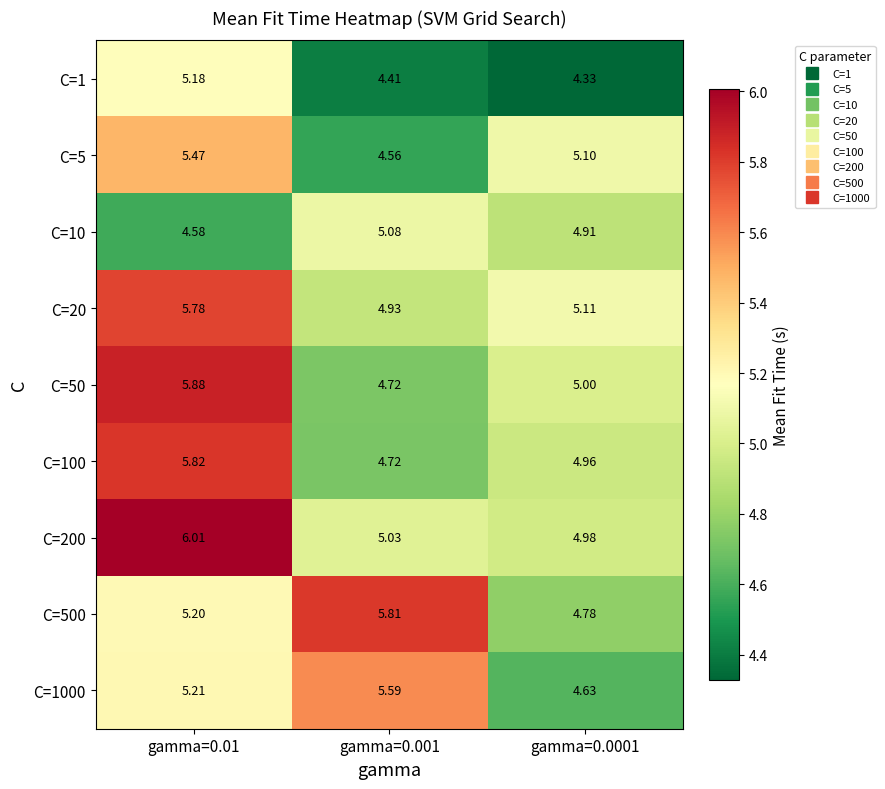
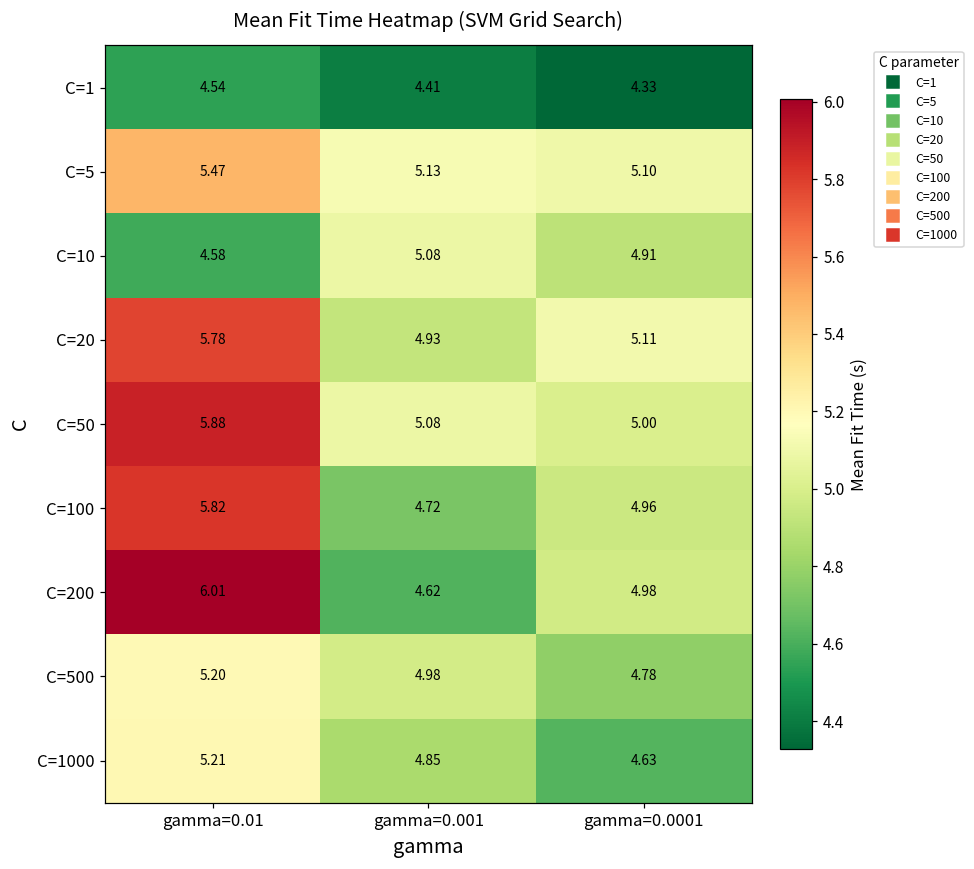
  {
    "C=1": {
-     "gamma=0.01": 5.18,
+     "gamma=0.01": 4.54,
      "gamma=0.001": 4.41,
      "gamma=0.0001": 4.33
    },
    "C=5": {
      "gamma=0.01": 5.47,
-     "gamma=0.001": 4.56,
+     "gamma=0.001": 5.13,
      "gamma=0.0001": 5.10
    },
    "C=10": {
      "gamma=0.01": 4.58,
      "gamma=0.001": 5.08,
      "gamma=0.0001": 4.91
    },
    "C=20": {
      "gamma=0.01": 5.78,
      "gamma=0.001": 4.93,
      "gamma=0.0001": 5.11
    },
    "C=50": {
      "gamma=0.01": 5.88,
-     "gamma=0.001": 4.72,
+     "gamma=0.001": 5.08,
      "gamma=0.0001": 5.00
    },
    "C=100": {
      "gamma=0.01": 5.82,
      "gamma=0.001": 4.72,
      "gamma=0.0001": 4.96
    },
    "C=200": {
      "gamma=0.01": 6.01,
-     "gamma=0.001": 5.03,
+     "gamma=0.001": 4.62,
      "gamma=0.0001": 4.98
    },
    "C=500": {
      "gamma=0.01": 5.20,
-     "gamma=0.001": 5.81,
+     "gamma=0.001": 4.98,
      "gamma=0.0001": 4.78
    },
    "C=1000": {
      "gamma=0.01": 5.21,
-     "gamma=0.001": 5.59,
+     "gamma=0.001": 4.85,
      "gamma=0.0001": 4.63
    }
  }
